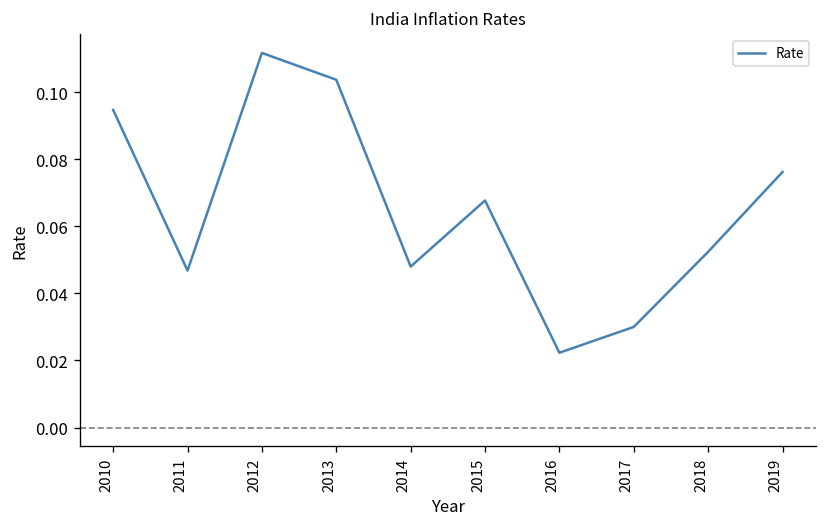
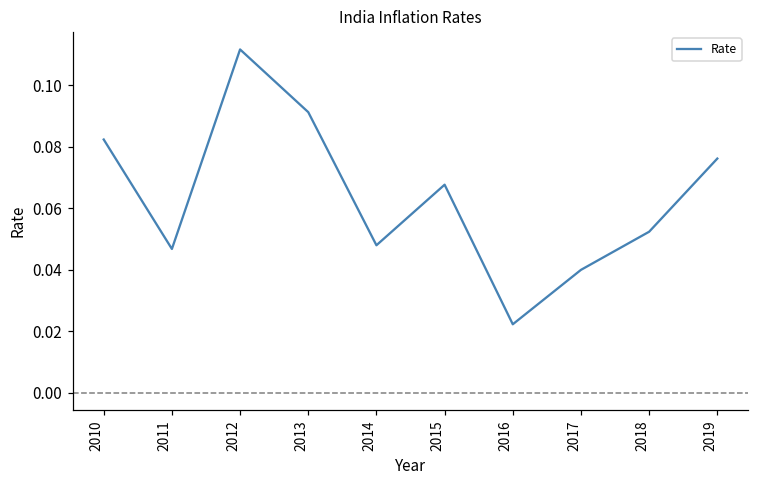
  {
-   "2010": 0.095,
+   "2010": 0.082,
    "2011": 0.047,
    "2012": 0.112,
-   "2013": 0.104,
+   "2013": 0.091,
    "2014": 0.048,
    "2015": 0.068,
    "2016": 0.022,
-   "2017": 0.03,
+   "2017": 0.04,
    "2018": 0.052,
    "2019": 0.076
  }
